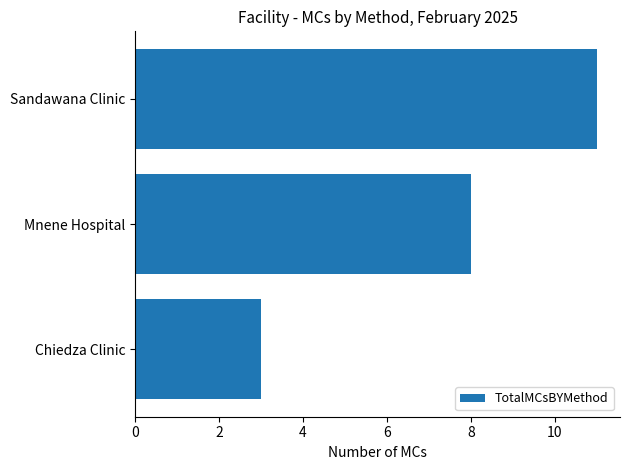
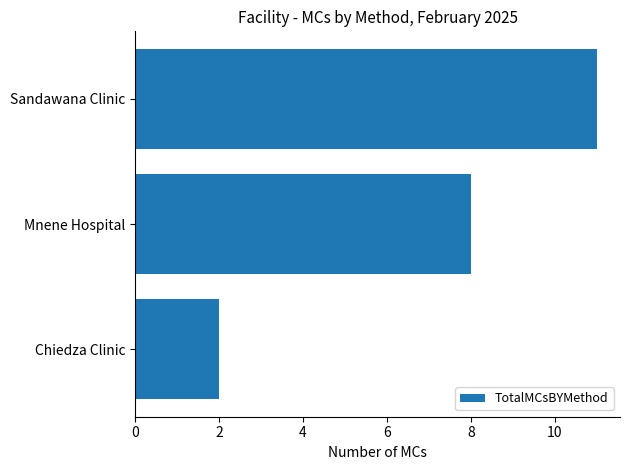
  {
    "Sandawana Clinic": 11,
    "Mnene Hospital": 8,
-   "Chiedza Clinic": 3
+   "Chiedza Clinic": 2
  }
